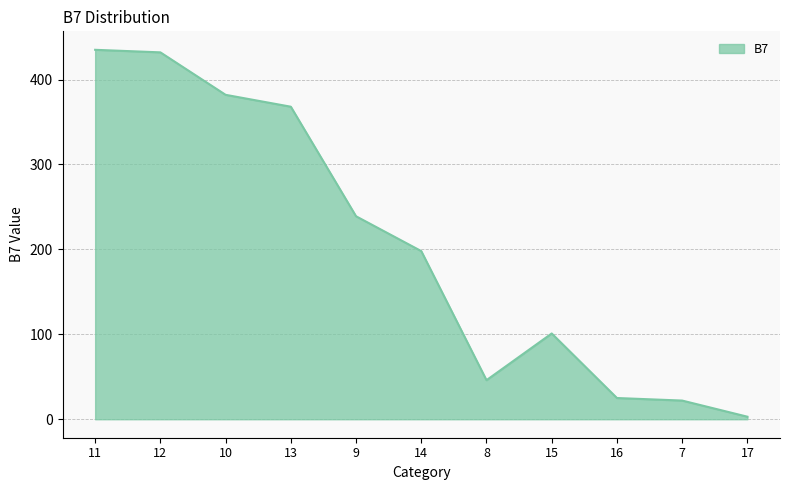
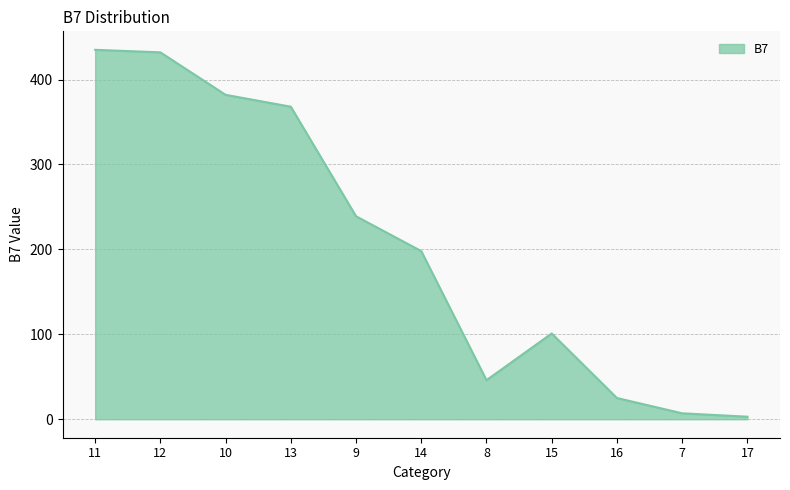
  {
    "11": 440,
    "12": 430,
    "10": 380,
    "13": 370,
    "9": 240,
    "14": 200,
    "8": 50,
    "15": 100,
    "16": 30,
-   "7": 20,
+   "7": 10,
    "17": 0
  }
